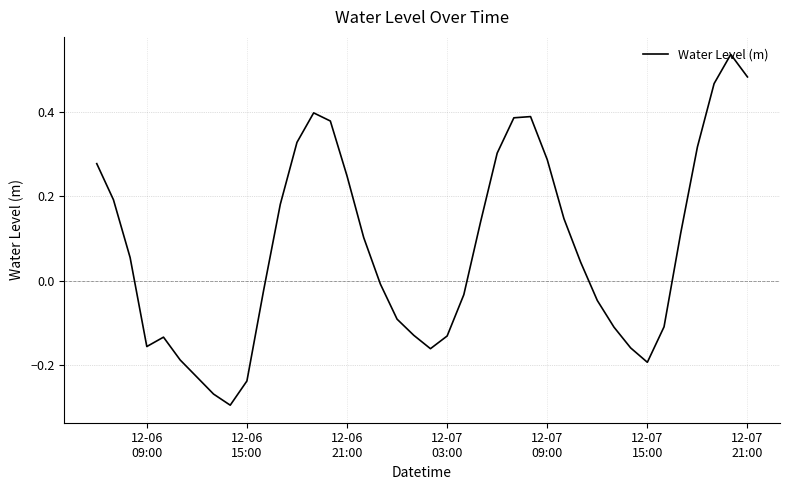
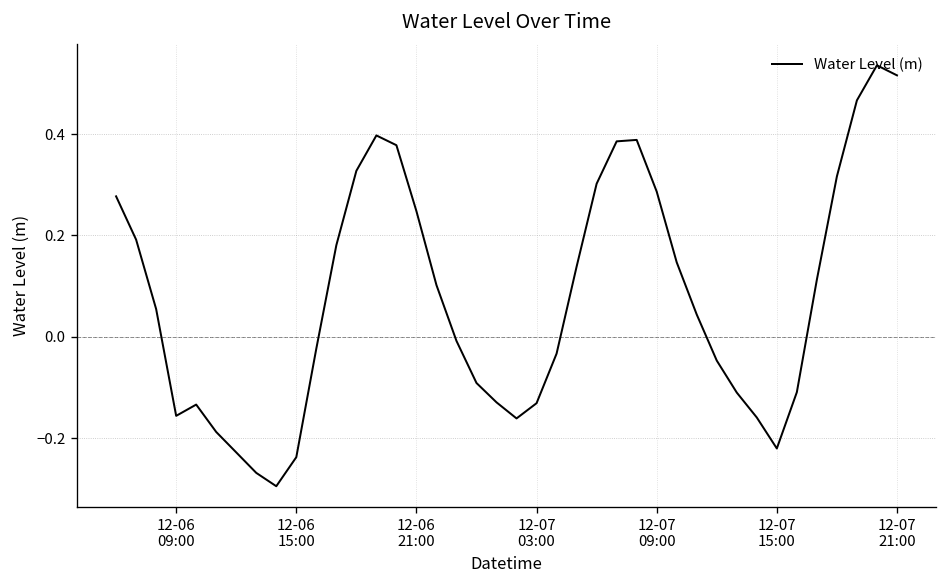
  {
    "12-06 09:00": -0.16,
    "12-06 15:00": -0.24,
    "12-06 21:00": 0.25,
    "12-07 03:00": -0.13,
    "12-07 09:00": 0.29,
-   "12-07 15:00": -0.19,
-   "12-07 21:00": 0.48
+   "12-07 15:00": -0.22,
+   "12-07 21:00": 0.52
  }
